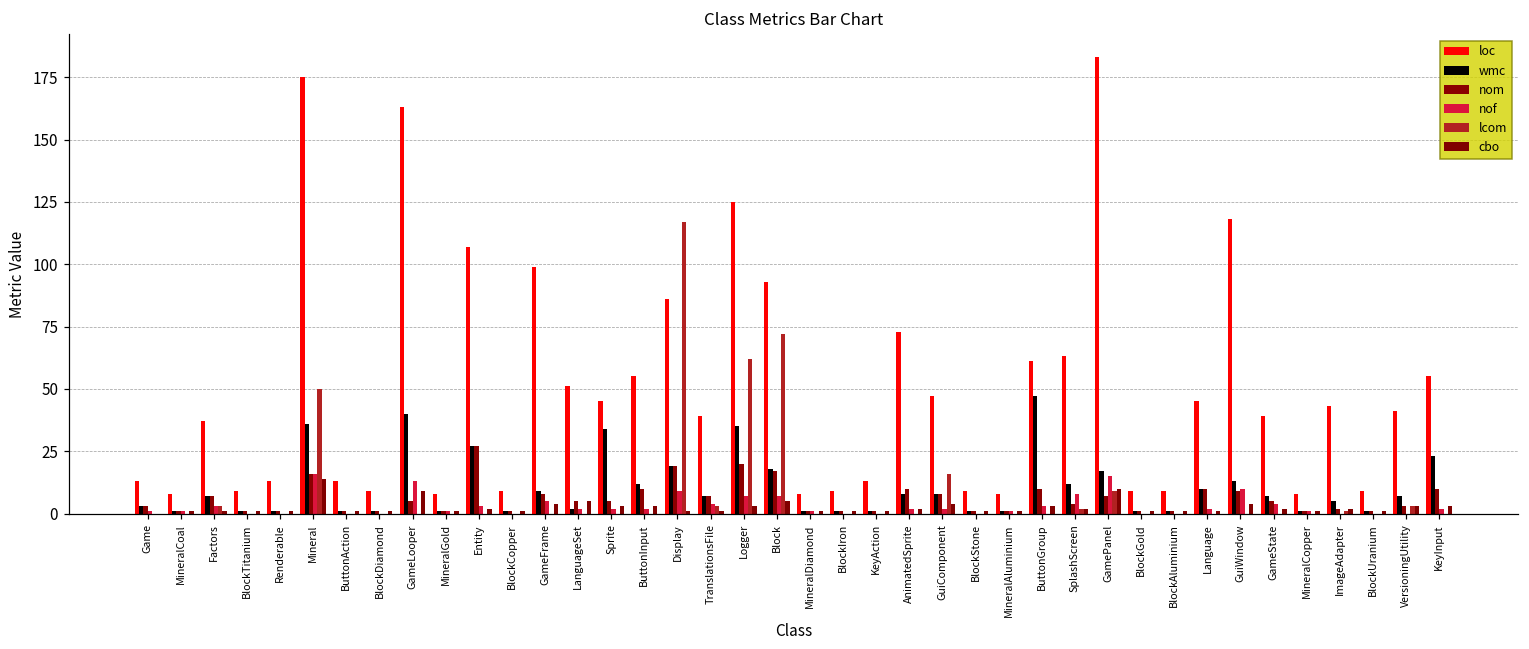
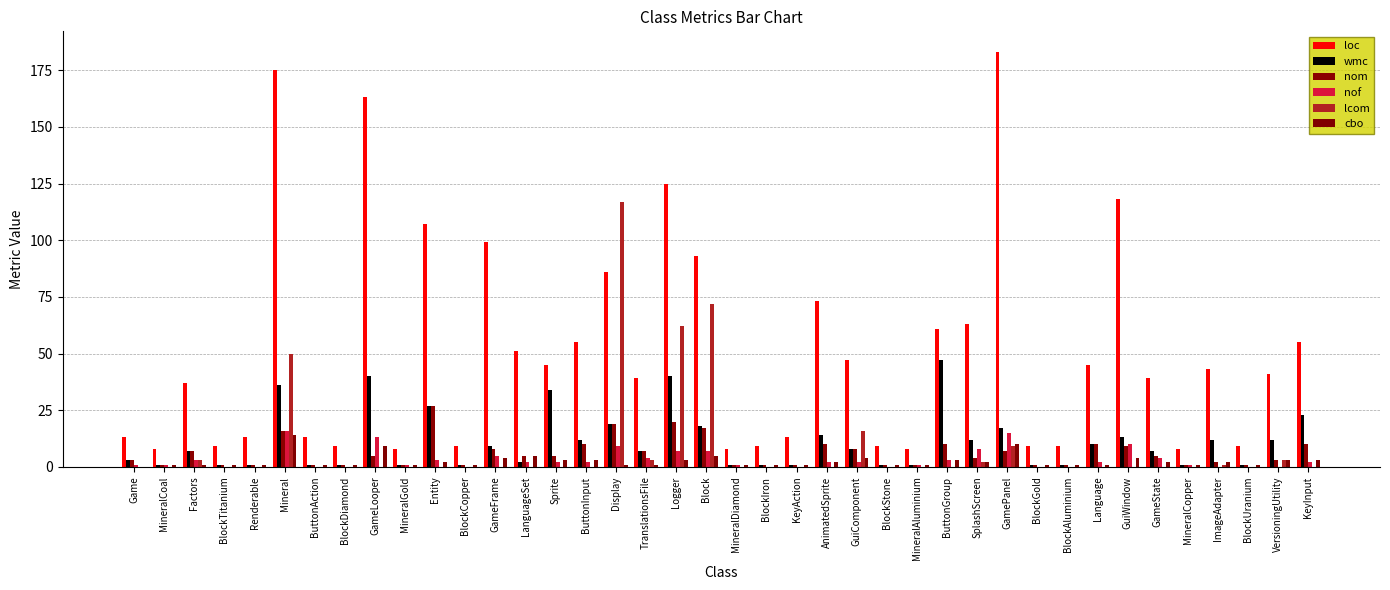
  {
    "loc": {
      "Game": 13,
      "MineralCoal": 8,
      "Factors": 37,
      "BlockTitanium": 9,
      "Renderable": 13,
      "Mineral": 175,
      "ButtonAction": 13,
      "BlockDiamond": 9,
      "GameLooper": 163,
      "MineralGold": 8,
      "Entity": 107,
      "BlockCopper": 9,
      "GameFrame": 99,
      "LanguageSet": 51,
      "Sprite": 45,
      "ButtonInput": 55,
      "Display": 86,
      "TranslationsFile": 39,
      "Logger": 125,
      "Block": 93,
      "MineralDiamond": 8,
      "BlockIron": 9,
      "KeyAction": 13,
      "AnimatedSprite": 73,
      "GuiComponent": 47,
      "BlockStone": 9,
      "MineralAluminium": 8,
      "ButtonGroup": 61,
      "SplashScreen": 63,
      "GamePanel": 183,
      "BlockGold": 9,
      "BlockAluminium": 9,
      "Language": 45,
      "GuiWindow": 118,
      "GameState": 39,
      "MineralCopper": 8,
      "ImageAdapter": 43,
      "BlockUranium": 9,
      "VersioningUtility": 41,
      "KeyInput": 55
    },
    "wmc": {
      "Game": 3,
      "Factors": 7,
      "Mineral": 36,
      "GameLooper": 40,
      "Entity": 27,
      "GameFrame": 9,
      "LanguageSet": 2,
      "Sprite": 34,
      "ButtonInput": 12,
      "Display": 19,
      "TranslationsFile": 7,
-     "Logger": 35,
+     "Logger": 40,
      "Block": 18,
-     "AnimatedSprite": 8,
+     "AnimatedSprite": 14,
      "GuiComponent": 8,
      "ButtonGroup": 47,
      "SplashScreen": 12,
      "GamePanel": 17,
      "Language": 10,
      "GuiWindow": 13,
      "GameState": 7,
-     "ImageAdapter": 5,
-     "VersioningUtility": 7,
+     "ImageAdapter": 12,
+     "VersioningUtility": 12,
      "KeyInput": 23
    }
  }
